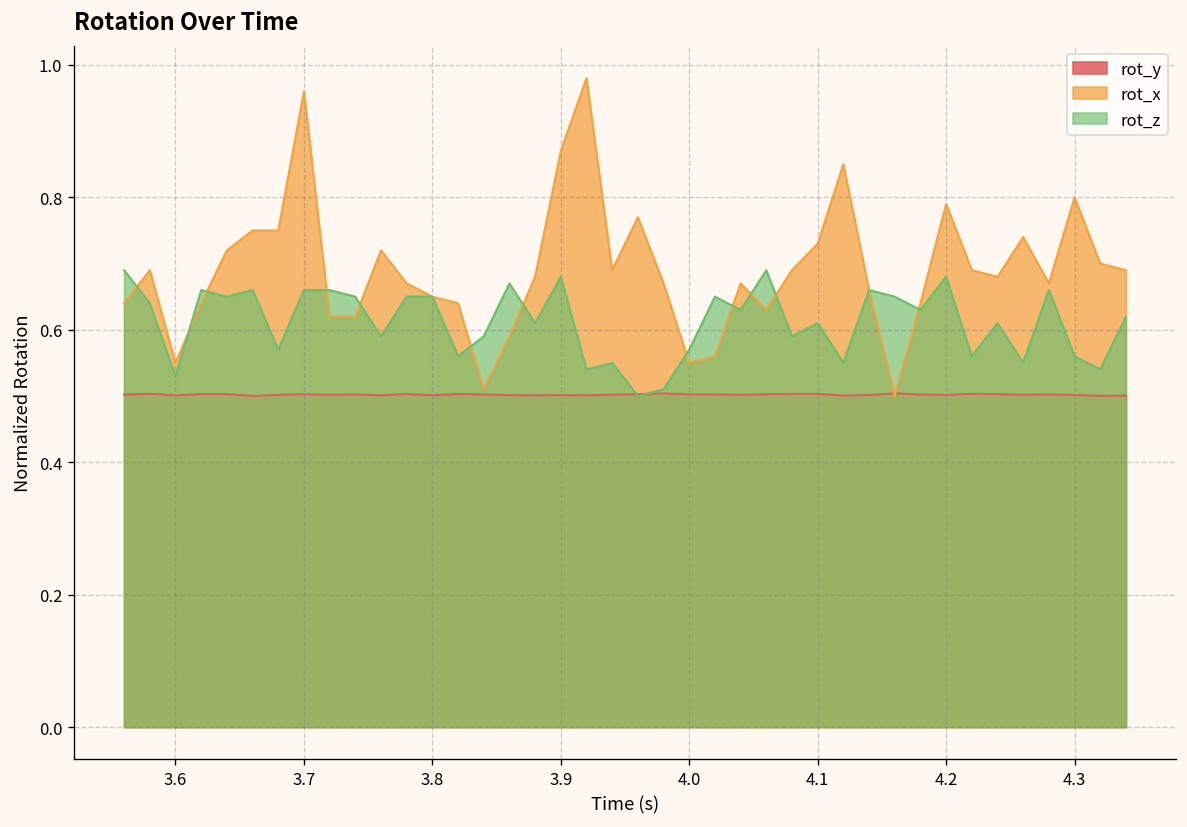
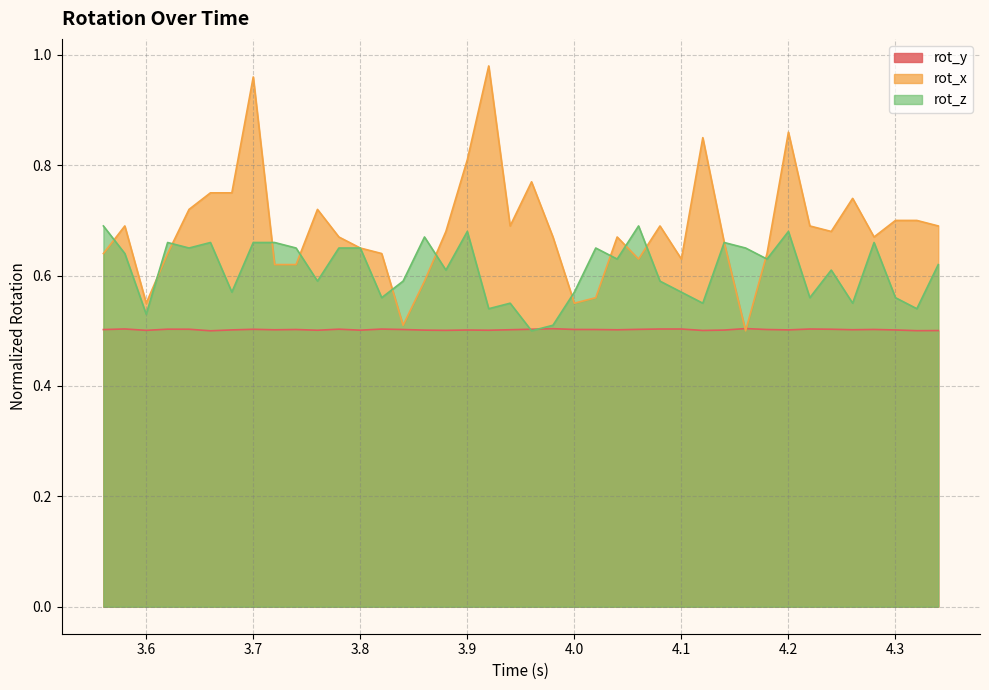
  {
    "rot_y": {
      "3.6": 0.50,
      "3.7": 0.50,
      "3.8": 0.50,
      "3.9": 0.50,
      "4.0": 0.50,
      "4.1": 0.50,
      "4.2": 0.50,
      "4.3": 0.50
    },
    "rot_x": {
      "3.6": 0.55,
      "3.7": 0.96,
-     "3.9": 0.87,
+     "3.9": 0.81,
      "4.0": 0.55,
-     "4.1": 0.73,
-     "4.2": 0.79,
-     "4.3": 0.80
+     "4.1": 0.63,
+     "4.2": 0.86,
+     "4.3": 0.70
    },
    "rot_z": {
      "3.6": 0.53,
      "3.7": 0.66,
      "3.9": 0.68,
      "4.0": 0.57,
-     "4.1": 0.61,
+     "4.1": 0.57,
      "4.2": 0.68,
      "4.3": 0.56
    }
  }
